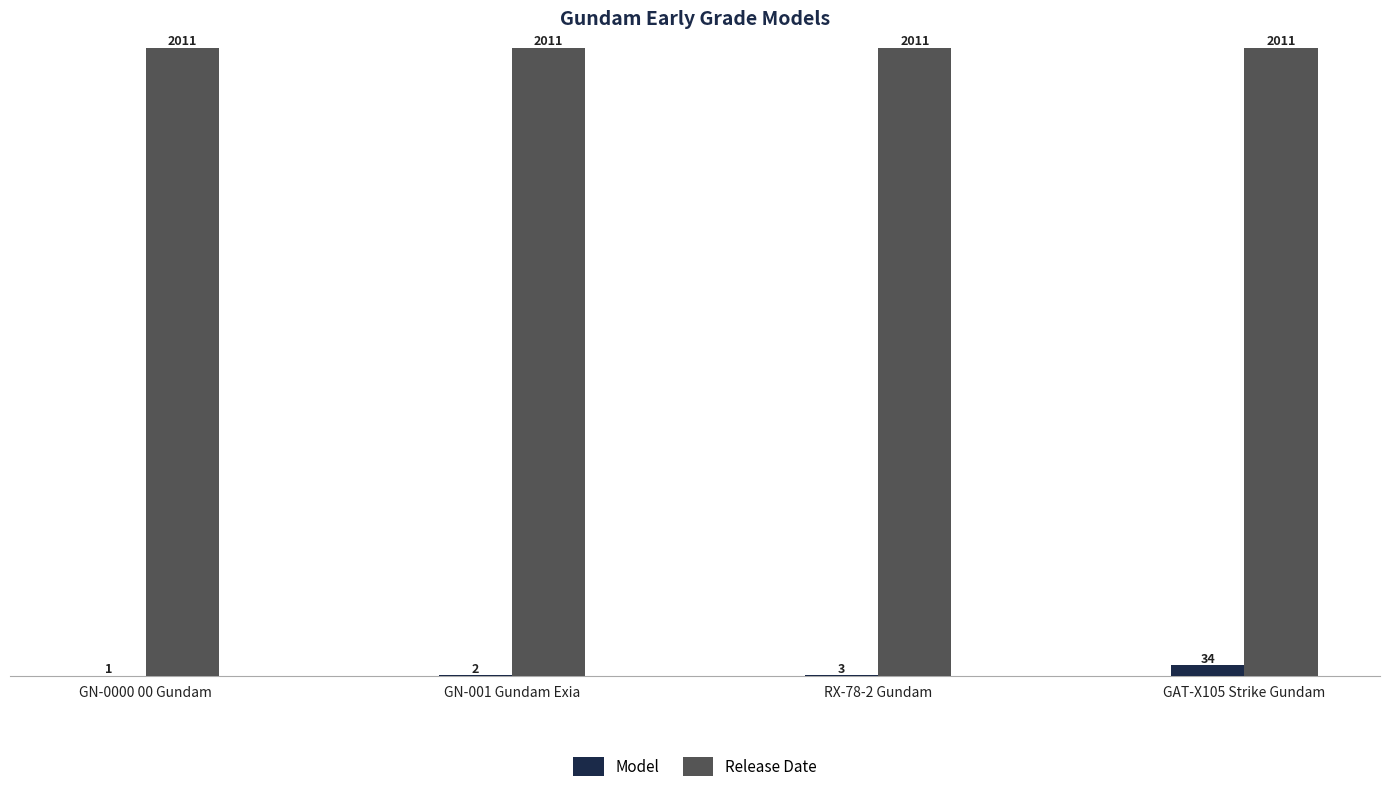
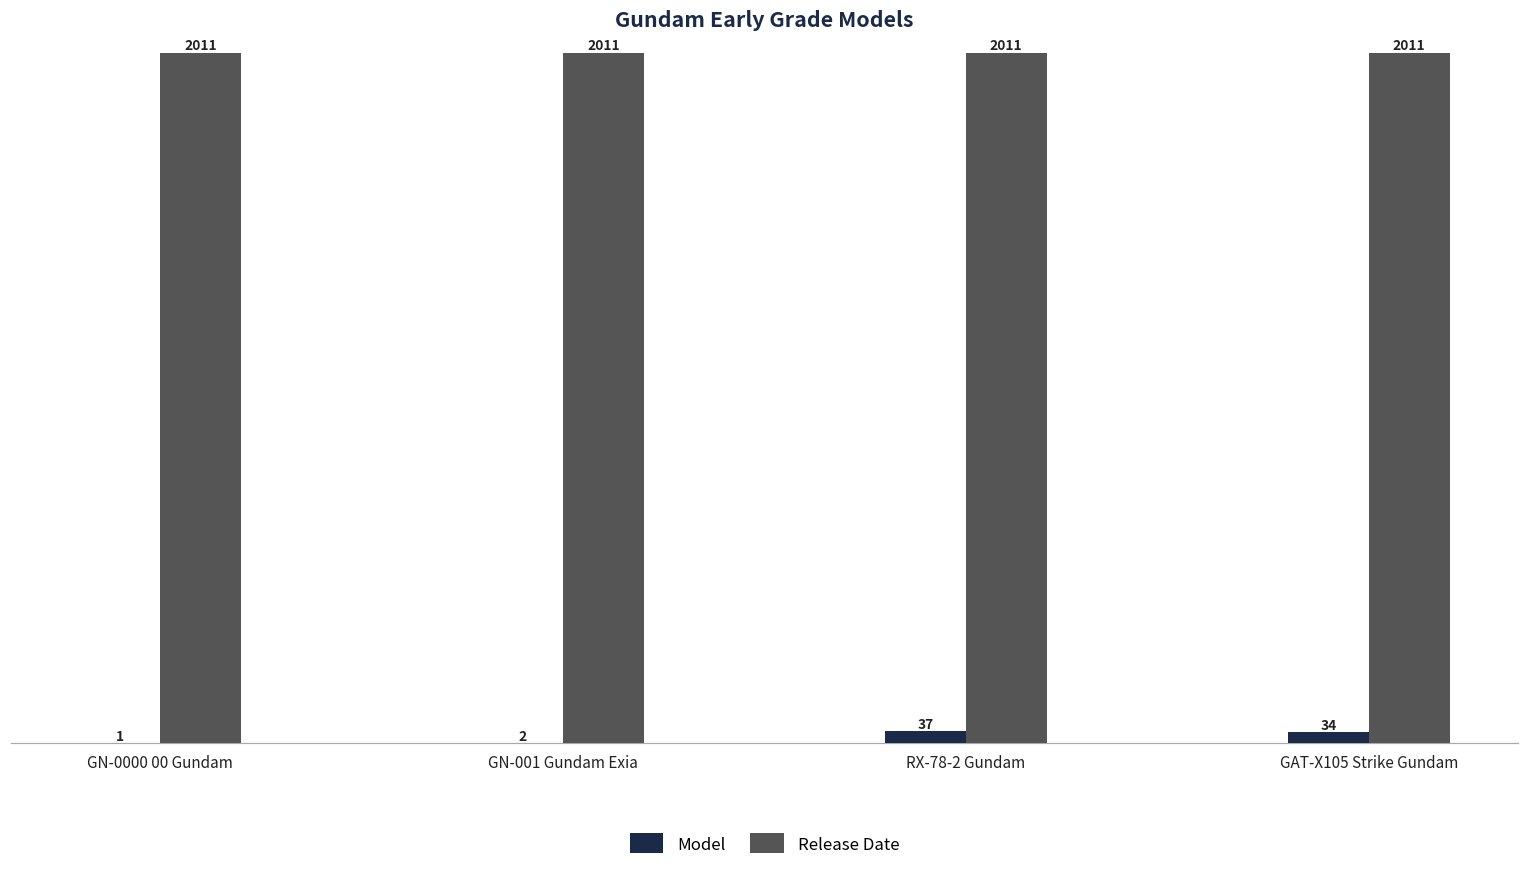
  {
    "Model": {
      "GN-0000 00 Gundam": 1,
      "GN-001 Gundam Exia": 2,
-     "RX-78-2 Gundam": 3,
+     "RX-78-2 Gundam": 37,
      "GAT-X105 Strike Gundam": 34
    },
    "Release Date": {
      "GN-0000 00 Gundam": 2011,
      "GN-001 Gundam Exia": 2011,
      "RX-78-2 Gundam": 2011,
      "GAT-X105 Strike Gundam": 2011
    }
  }
